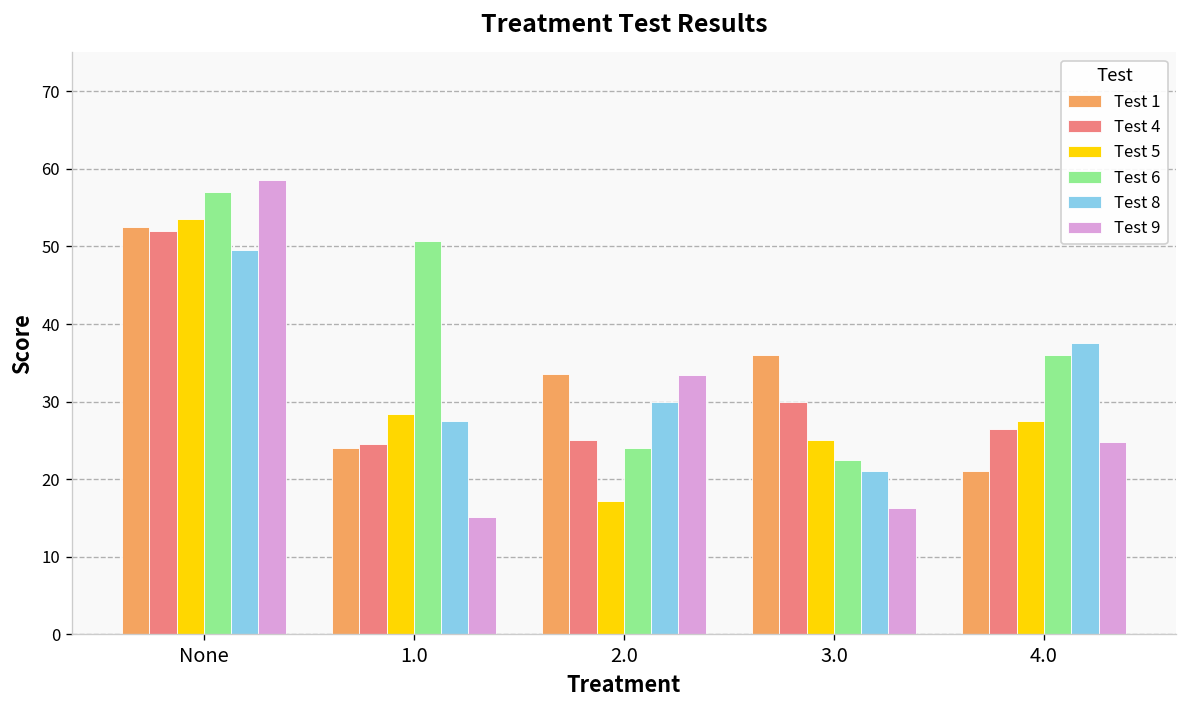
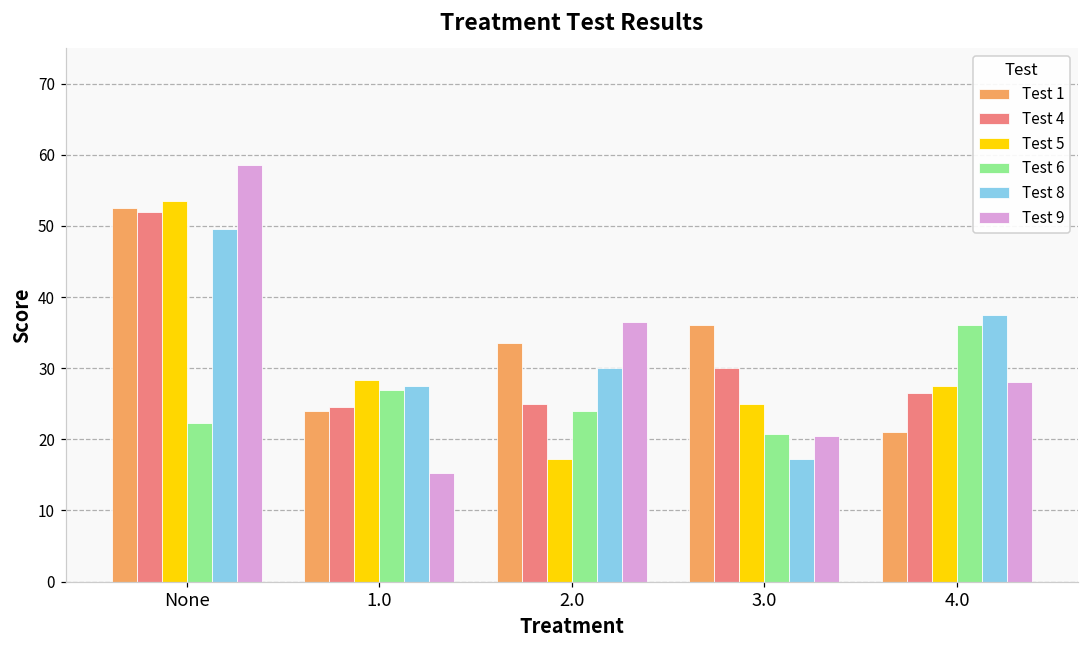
  {
    "Test 5": {
      "None": 54,
      "1.0": 28,
      "2.0": 17,
      "3.0": 25,
      "4.0": 28
    },
    "Test 6": {
-     "None": 57,
-     "1.0": 51,
+     "None": 22,
+     "1.0": 27,
      "2.0": 24,
-     "3.0": 23,
+     "3.0": 21,
      "4.0": 36
    },
    "Test 8": {
      "None": 50,
      "1.0": 28,
      "2.0": 30,
-     "3.0": 21,
+     "3.0": 17,
      "4.0": 38
    },
    "Test 9": {
      "None": 59,
      "1.0": 15,
-     "2.0": 33,
-     "3.0": 16,
-     "4.0": 25
+     "2.0": 37,
+     "3.0": 21,
+     "4.0": 28
    }
  }
